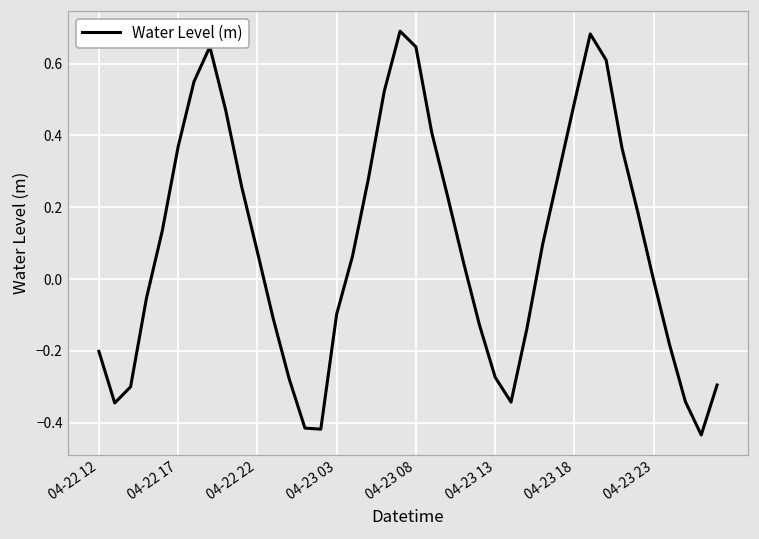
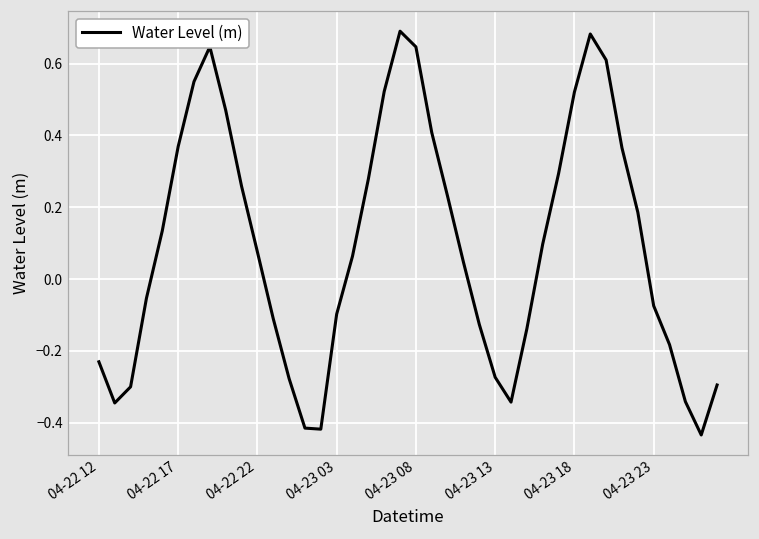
  {
-   "04-22 12": -0.20,
+   "04-22 12": -0.23,
    "04-22 17": 0.37,
    "04-22 22": 0.08,
    "04-23 03": -0.10,
    "04-23 08": 0.65,
    "04-23 13": -0.27,
-   "04-23 18": 0.49,
-   "04-23 23": 0.00
+   "04-23 18": 0.52,
+   "04-23 23": -0.07
  }
